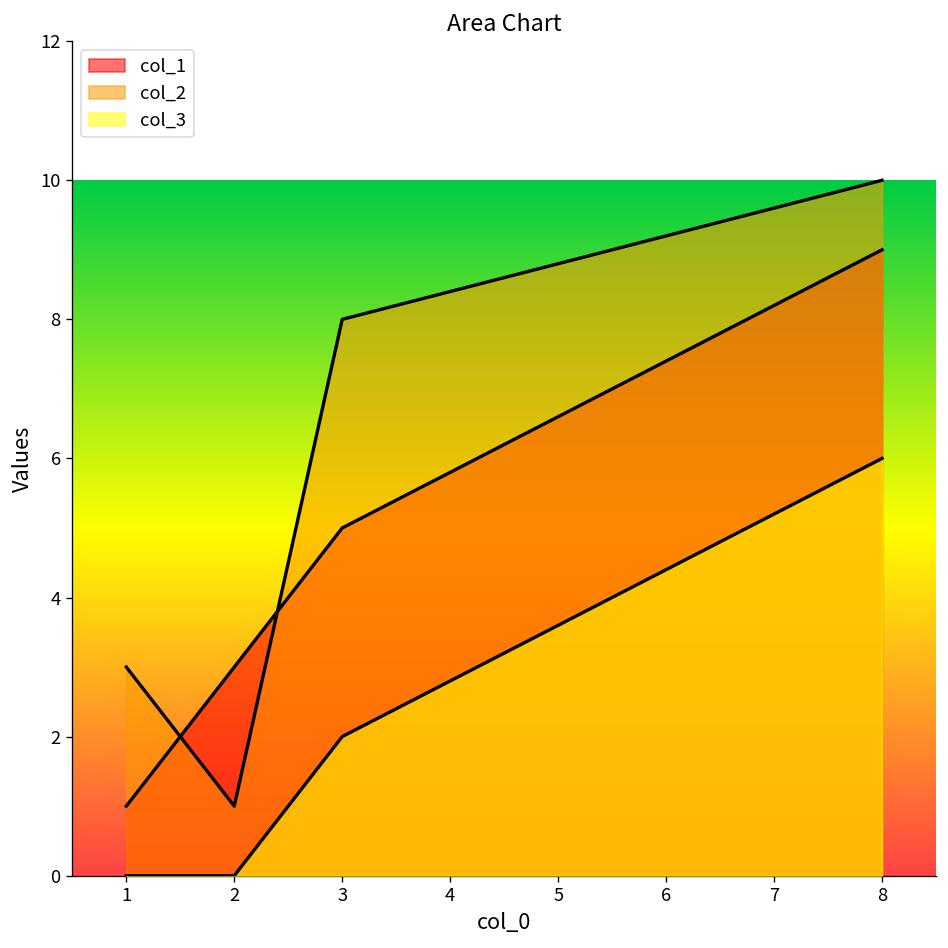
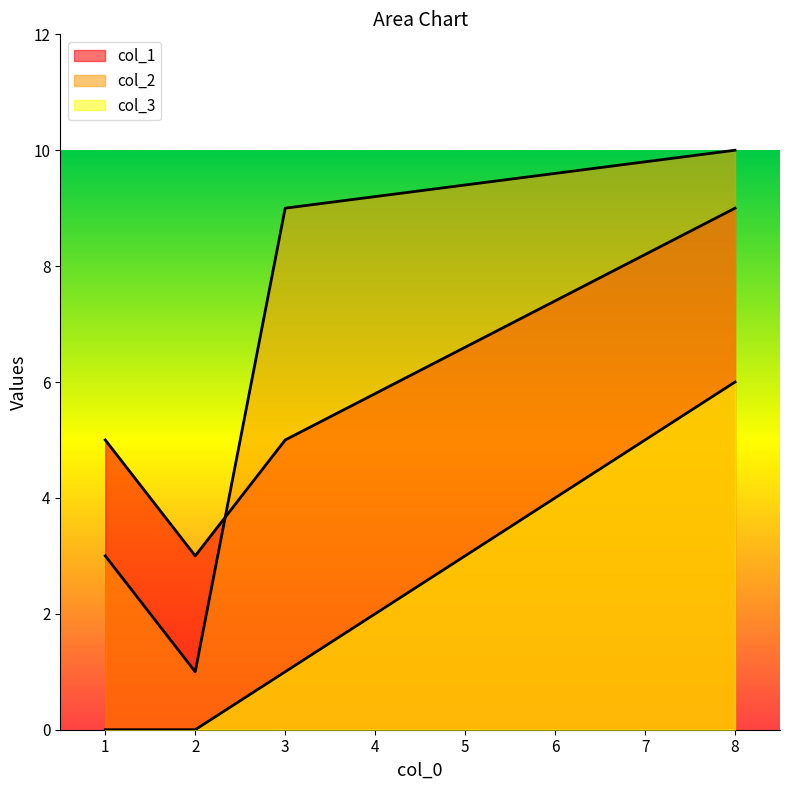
  {
    "col_1": {
-     "1": 1,
+     "1": 5,
      "2": 3,
      "3": 5,
      "8": 9
    },
    "col_2": {
      "1": 3,
      "2": 1,
-     "3": 8,
+     "3": 9,
      "8": 10
    },
    "col_3": {
      "1": 0,
      "2": 0,
-     "3": 2,
+     "3": 1,
      "8": 6
    }
  }
